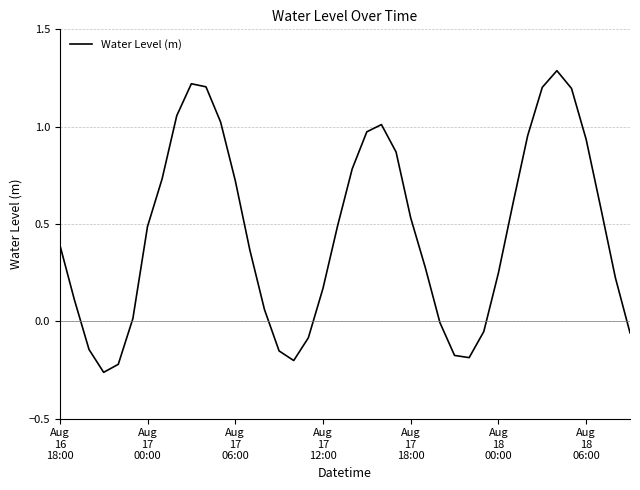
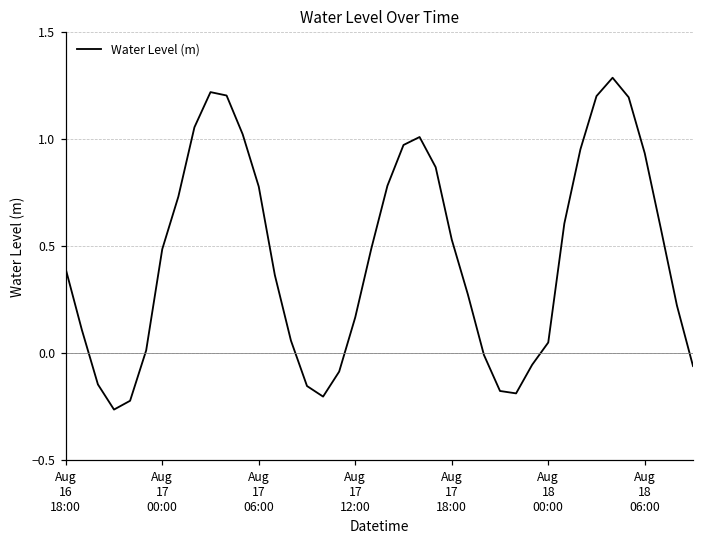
  {
    "Aug 16 18:00": 0.39,
    "Aug 17 00:00": 0.49,
-   "Aug 17 06:00": 0.72,
+   "Aug 17 06:00": 0.78,
    "Aug 17 12:00": 0.17,
    "Aug 17 18:00": 0.53,
-   "Aug 18 00:00": 0.25,
+   "Aug 18 00:00": 0.05,
    "Aug 18 06:00": 0.93
  }
